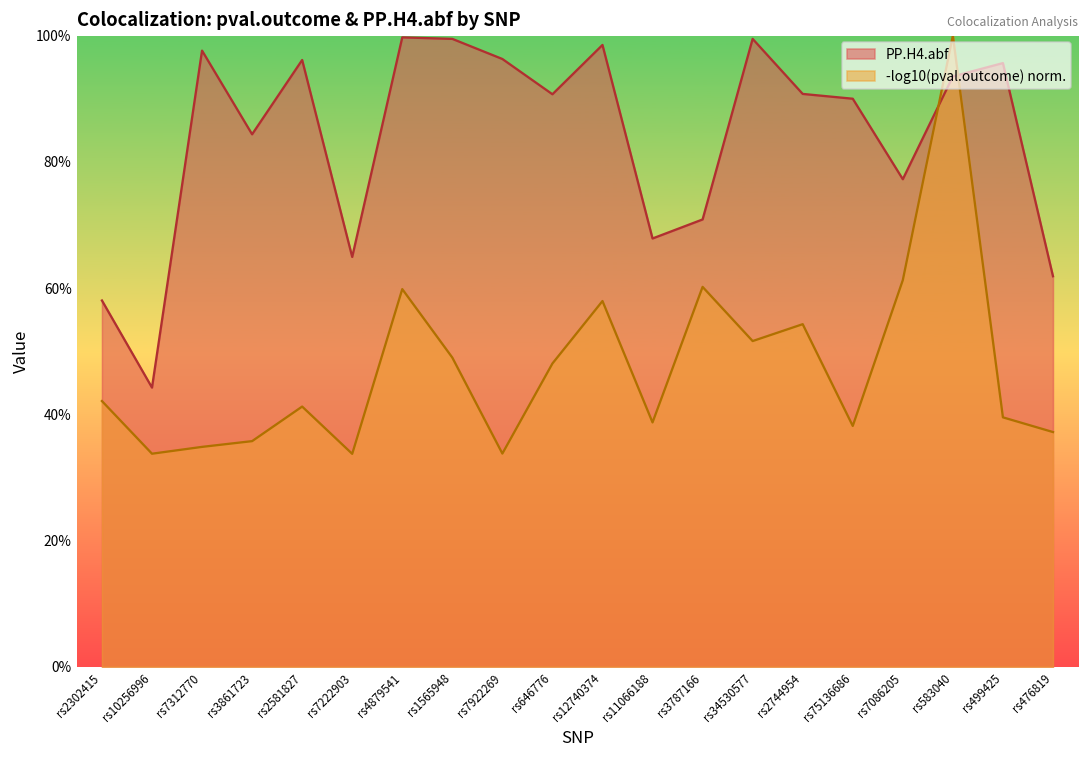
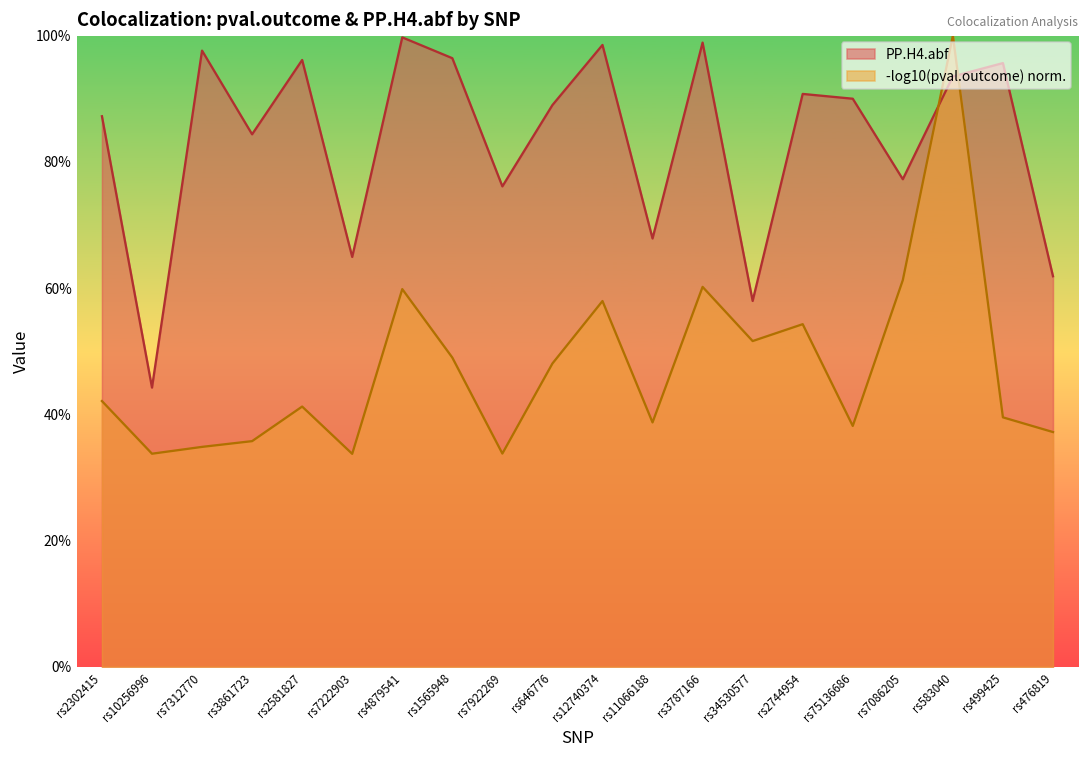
  {
    "PP.H4.abf": {
-     "rs2302415": "58%",
+     "rs2302415": "87%",
      "rs10256996": "44%",
      "rs7312770": "98%",
      "rs3861723": "84%",
      "rs2581827": "96%",
      "rs7222903": "65%",
      "rs4879541": "100%",
-     "rs1565948": "99%",
-     "rs7922269": "96%",
-     "rs646776": "91%",
+     "rs1565948": "96%",
+     "rs7922269": "76%",
+     "rs646776": "89%",
      "rs12740374": "99%",
      "rs11066188": "68%",
-     "rs3787166": "71%",
-     "rs34530577": "99%",
+     "rs3787166": "99%",
+     "rs34530577": "58%",
      "rs2744954": "91%",
      "rs75136686": "90%",
      "rs7086205": "77%",
      "rs476819": "62%"
    },
    "-log10(pval.outcome) norm.": {
      "rs2302415": "42%",
      "rs10256996": "34%",
      "rs7312770": "35%",
      "rs3861723": "36%",
      "rs2581827": "41%",
      "rs7222903": "34%",
      "rs4879541": "60%",
      "rs1565948": "49%",
      "rs7922269": "34%",
      "rs646776": "48%",
      "rs12740374": "58%",
      "rs11066188": "39%",
      "rs3787166": "60%",
      "rs34530577": "52%",
      "rs2744954": "54%",
      "rs75136686": "38%",
      "rs7086205": "61%",
      "rs583040": "100%",
      "rs499425": "40%",
      "rs476819": "37%"
    }
  }
